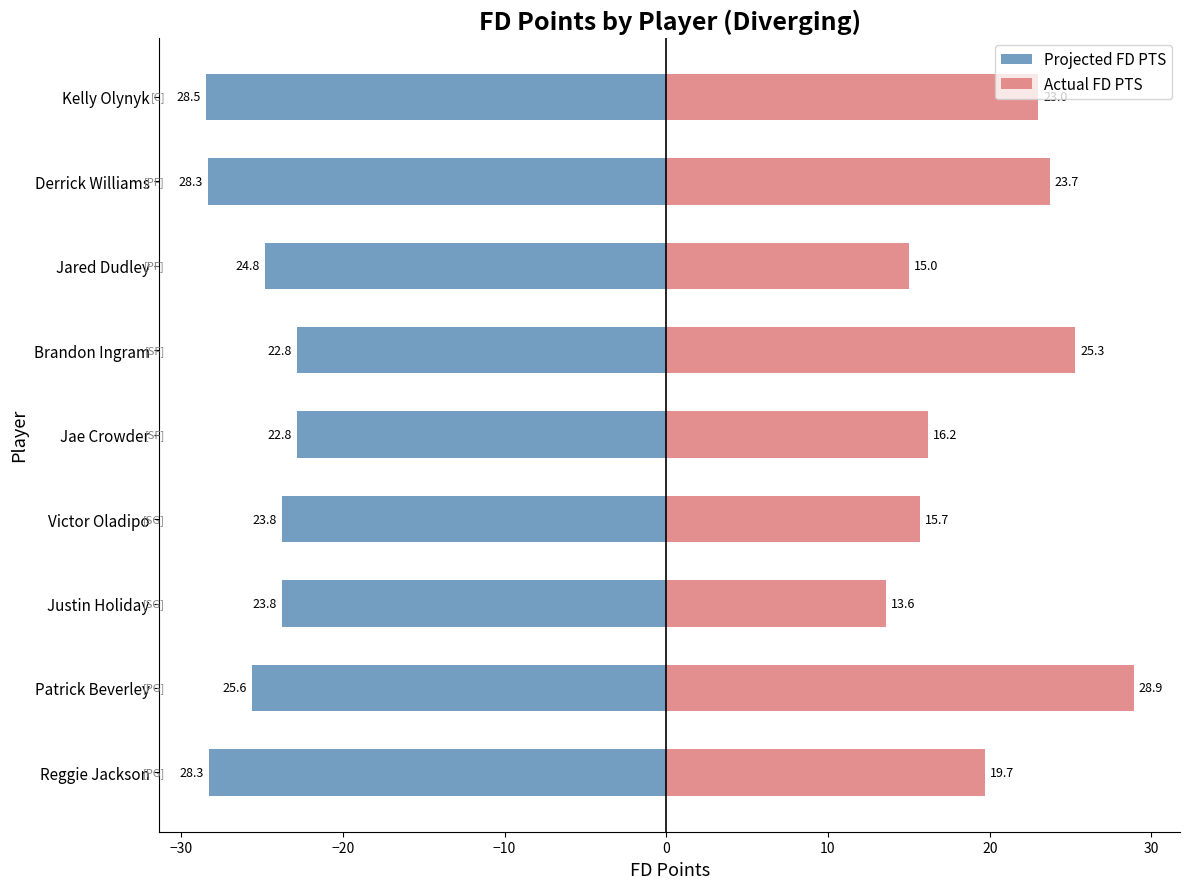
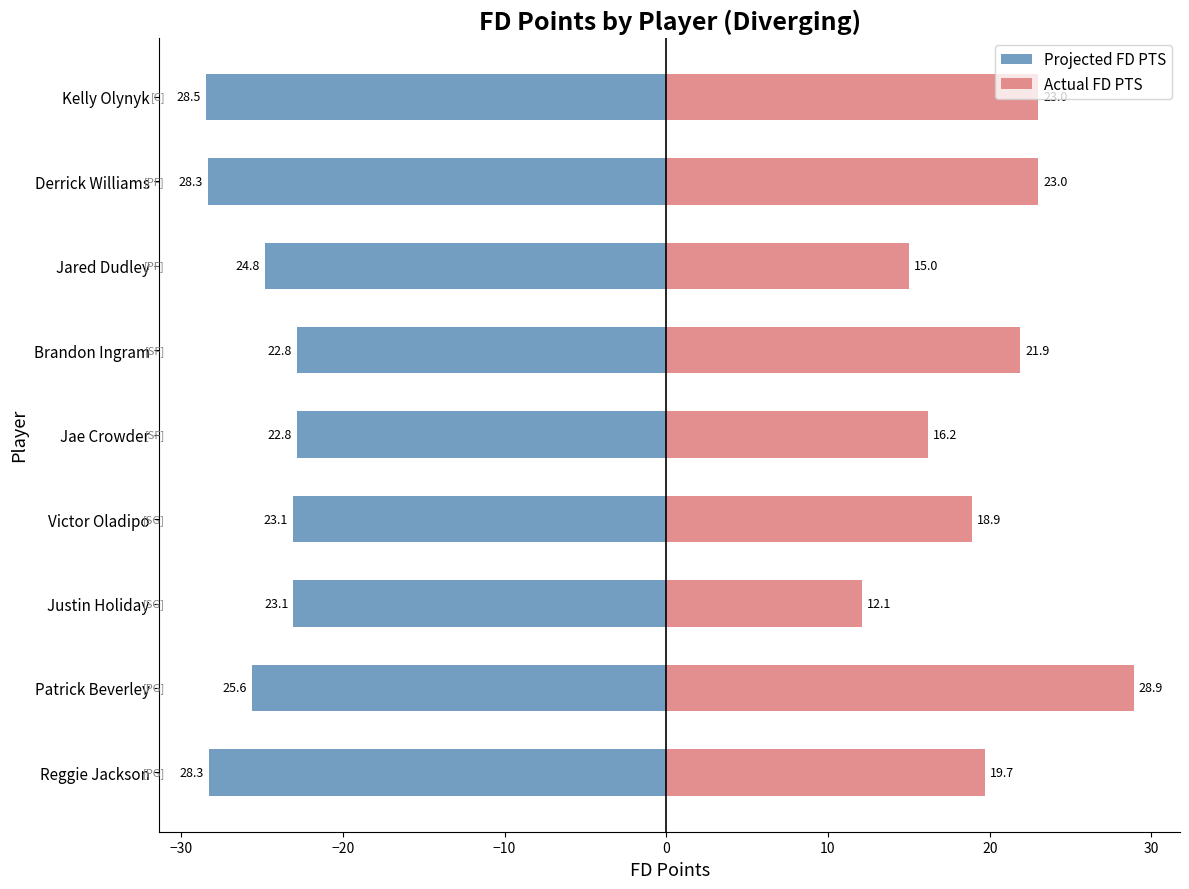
  {
    "Projected FD PTS": {
-     "Victor Oladipo": 23.8,
-     "Justin Holiday": 23.8
+     "Victor Oladipo": 23.1,
+     "Justin Holiday": 23.1
    },
    "Actual FD PTS": {
-     "Derrick Williams": 23.7,
+     "Derrick Williams": 23.0,
      "Jared Dudley": 15.0,
-     "Brandon Ingram": 25.3,
+     "Brandon Ingram": 21.9,
      "Jae Crowder": 16.2,
-     "Victor Oladipo": 15.7,
-     "Justin Holiday": 13.6,
+     "Victor Oladipo": 18.9,
+     "Justin Holiday": 12.1,
      "Patrick Beverley": 28.9,
      "Reggie Jackson": 19.7
    }
  }
